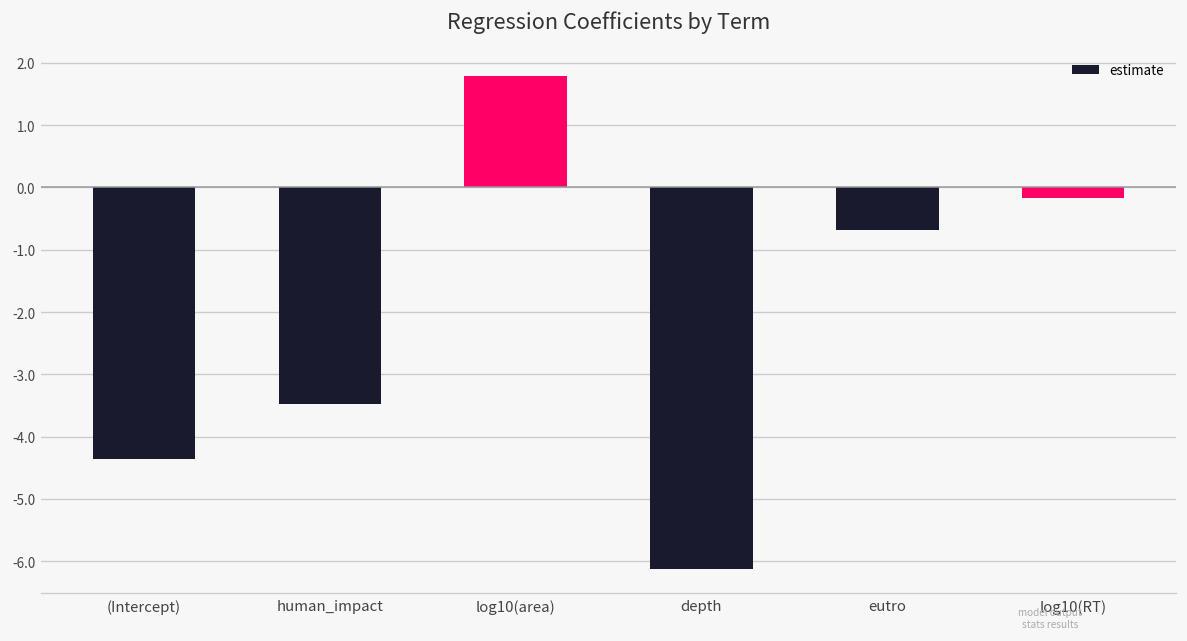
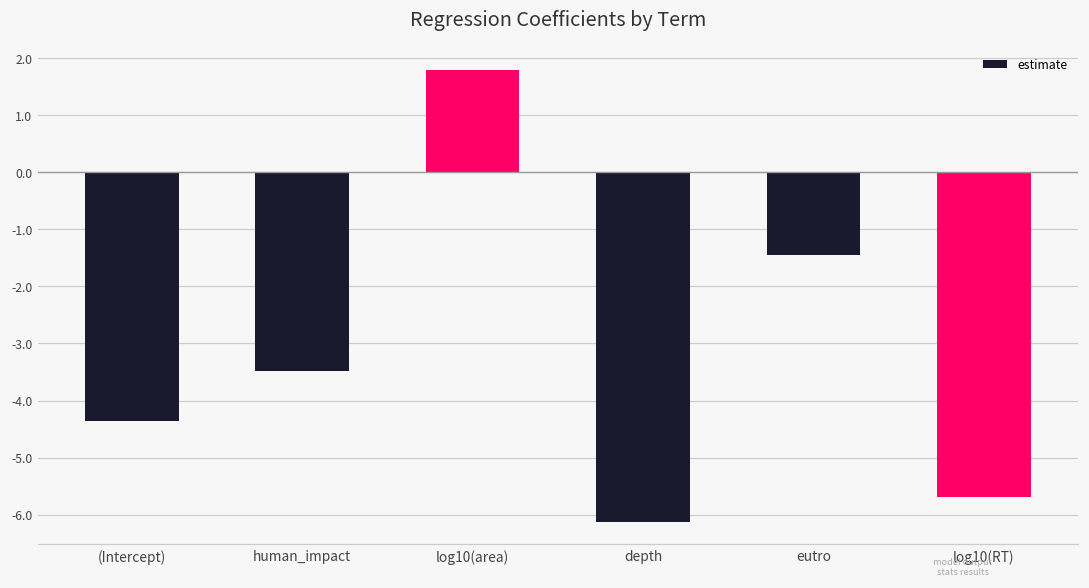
  {
    "(Intercept)": -4.4,
    "human_impact": -3.5,
    "log10(area)": 1.8,
    "depth": -6.1,
-   "eutro": -0.7,
-   "log10(RT)": -0.2
+   "eutro": -1.4,
+   "log10(RT)": -5.7
  }
